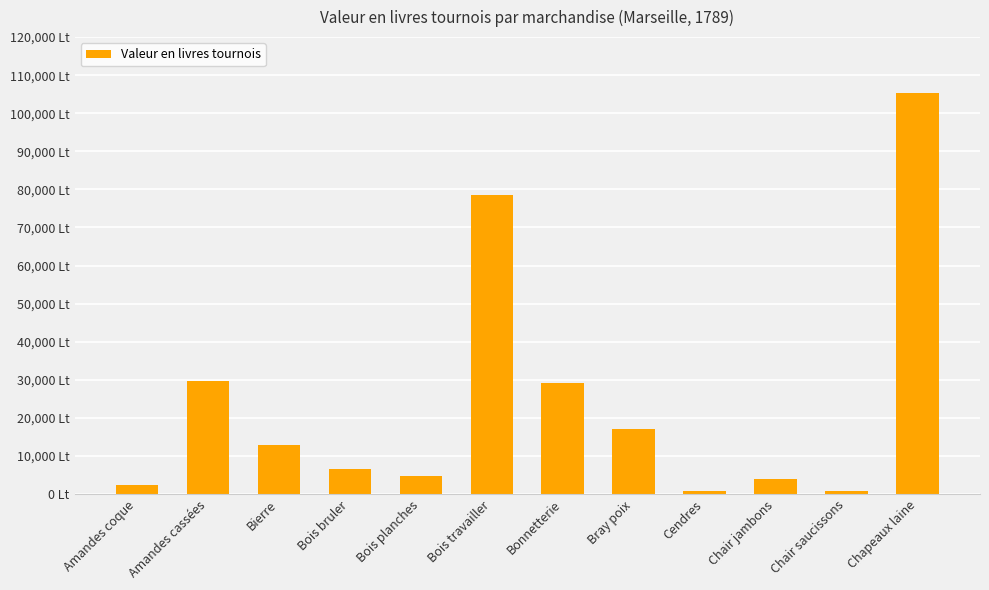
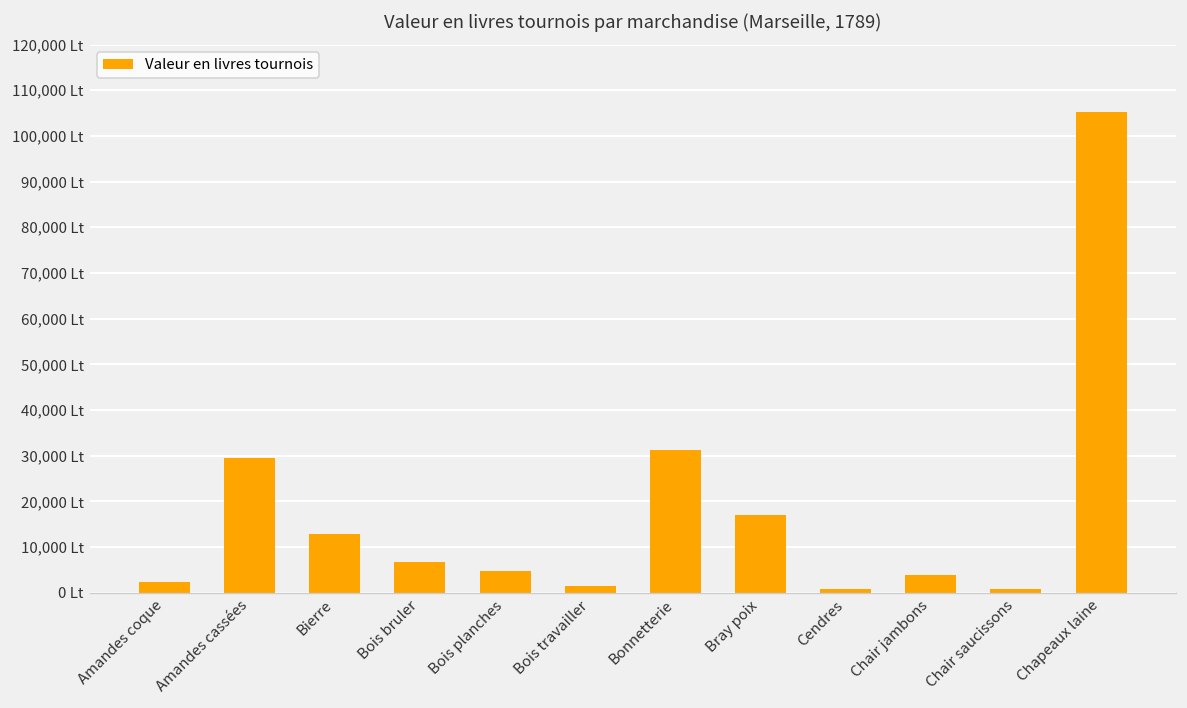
  {
    "Amandes coque": "2,000 Lt",
    "Amandes cassées": "30,000 Lt",
    "Bierre": "13,000 Lt",
    "Bois bruler": "7,000 Lt",
    "Bois planches": "5,000 Lt",
-   "Bois travailler": "79,000 Lt",
-   "Bonnetterie": "29,000 Lt",
+   "Bois travailler": "1,000 Lt",
+   "Bonnetterie": "31,000 Lt",
    "Bray poix": "17,000 Lt",
    "Cendres": "1,000 Lt",
    "Chair jambons": "4,000 Lt",
    "Chair saucissons": "1,000 Lt",
    "Chapeaux laine": "105,000 Lt"
  }
